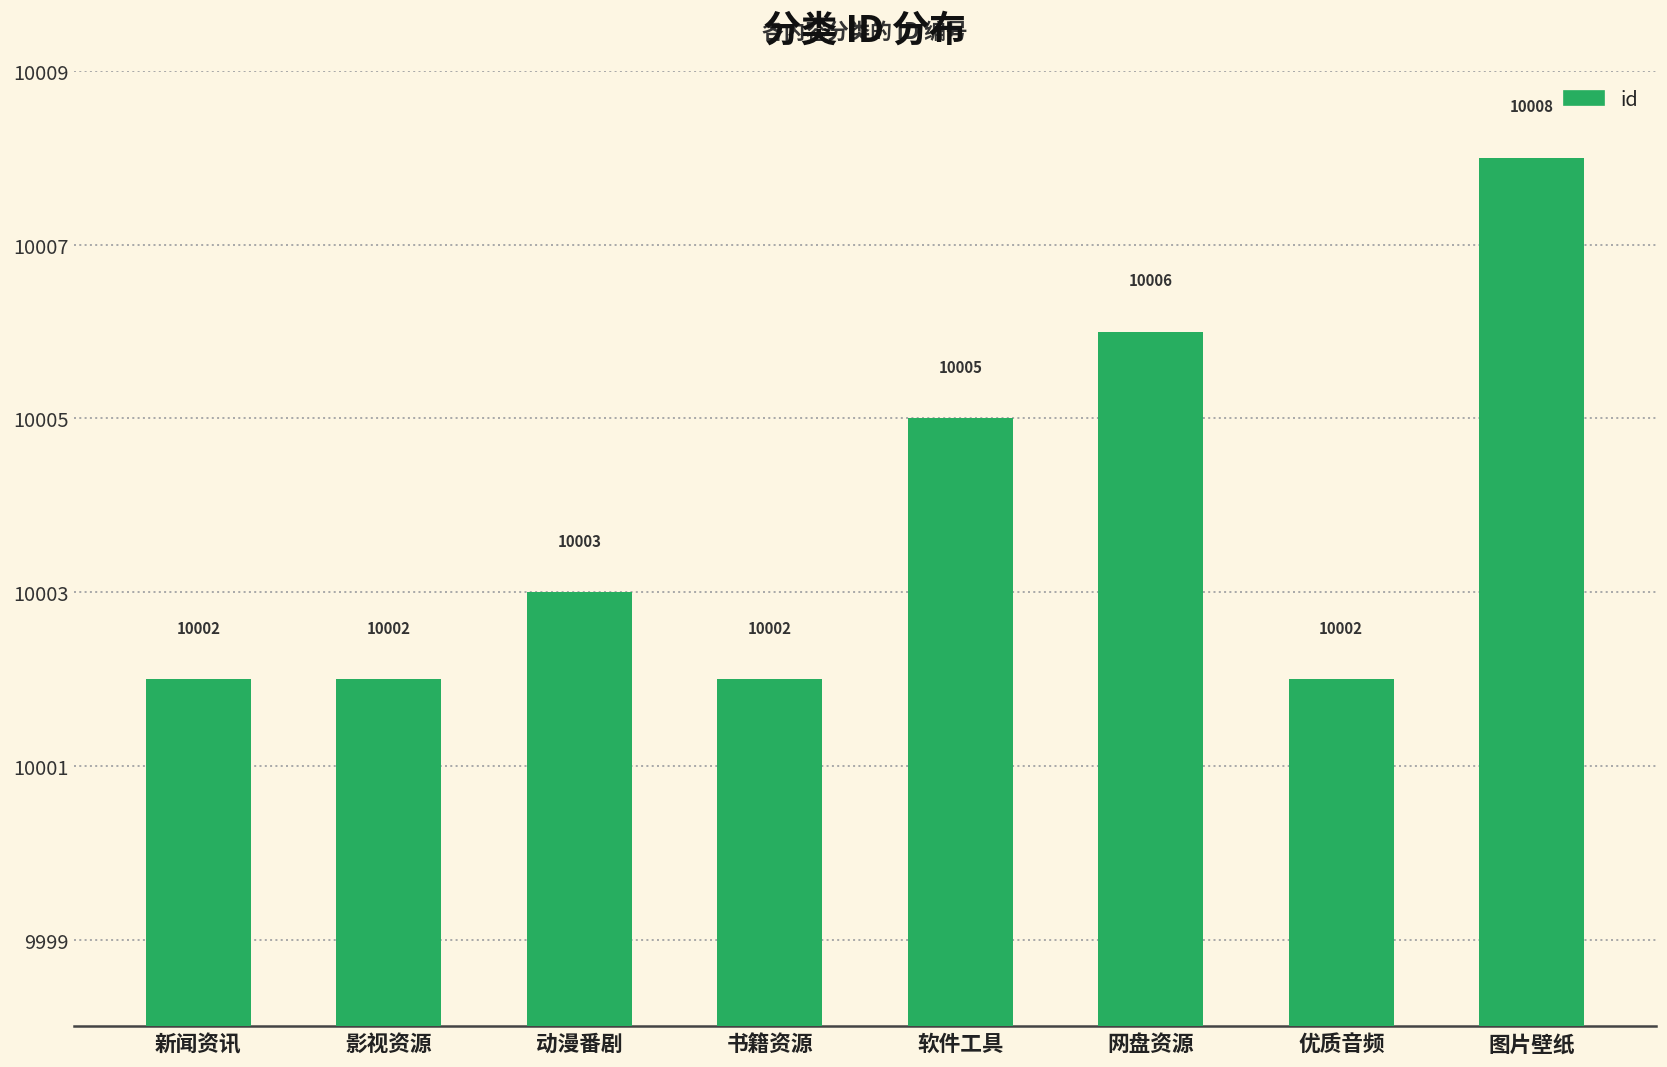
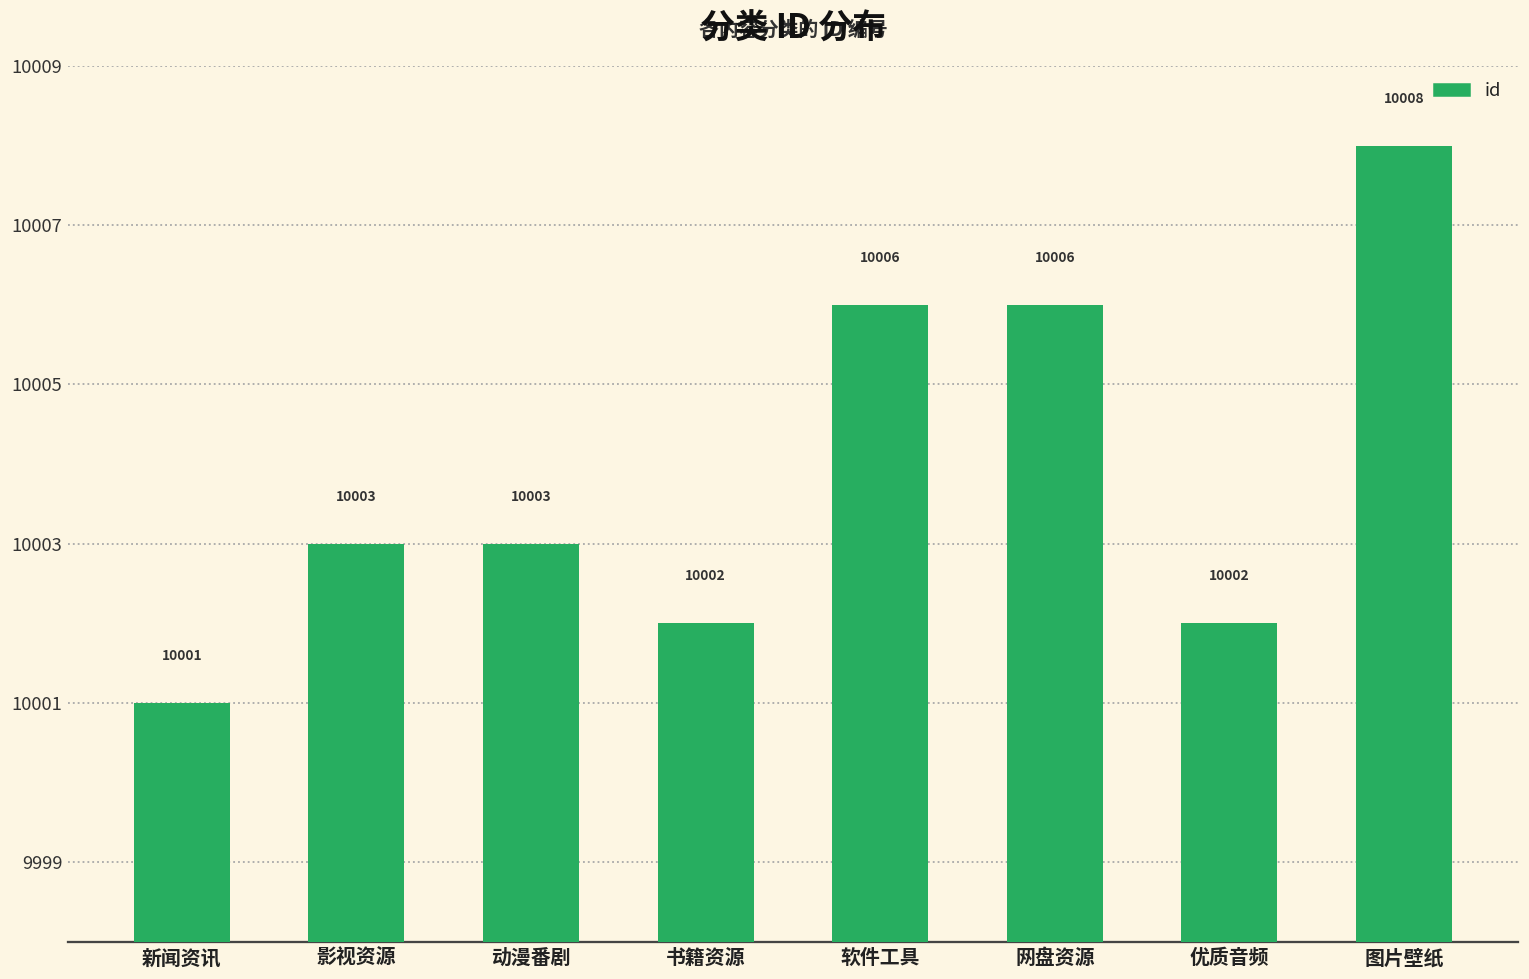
  {
-   "新闻资讯": 10002,
-   "影视资源": 10002,
-   "软件工具": 10005
+   "新闻资讯": 10001,
+   "影视资源": 10003,
+   "软件工具": 10006
  }
